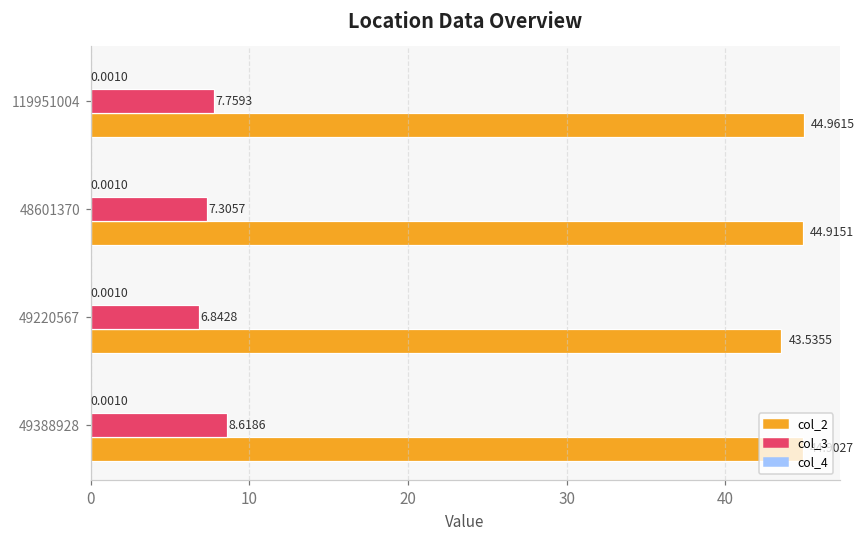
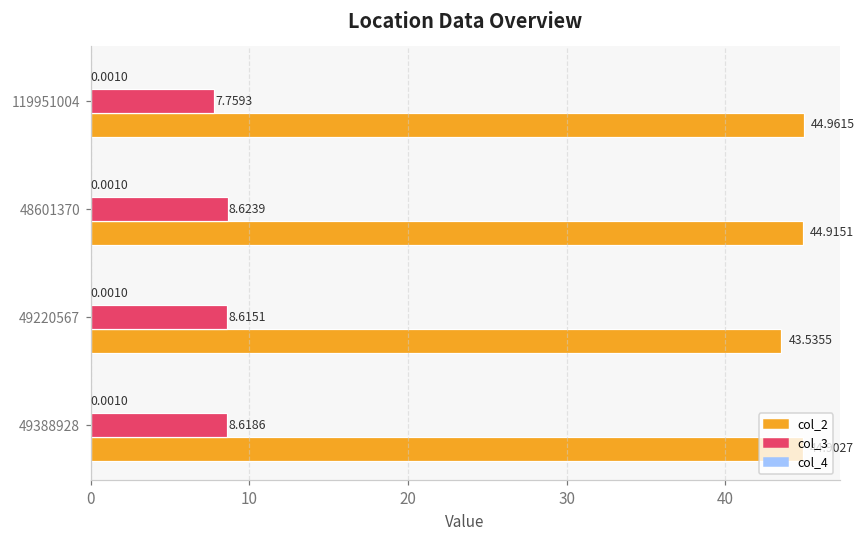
  {
    "col_2": {
      "119951004": 44.9615,
      "48601370": 44.9151,
      "49220567": 43.5355
    },
    "col_3": {
      "119951004": 7.7593,
-     "48601370": 7.3057,
-     "49220567": 6.8428,
+     "48601370": 8.6239,
+     "49220567": 8.6151,
      "49388928": 8.6186
    },
    "col_4": {
      "119951004": 0.0010,
      "48601370": 0.0010,
      "49220567": 0.0010,
      "49388928": 0.0010
    }
  }
